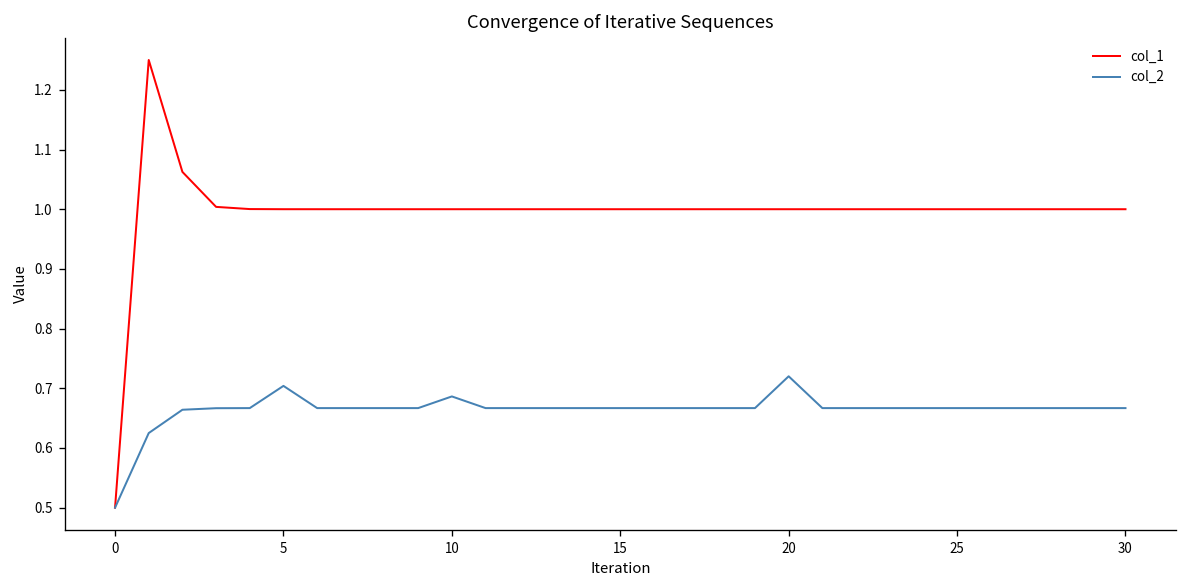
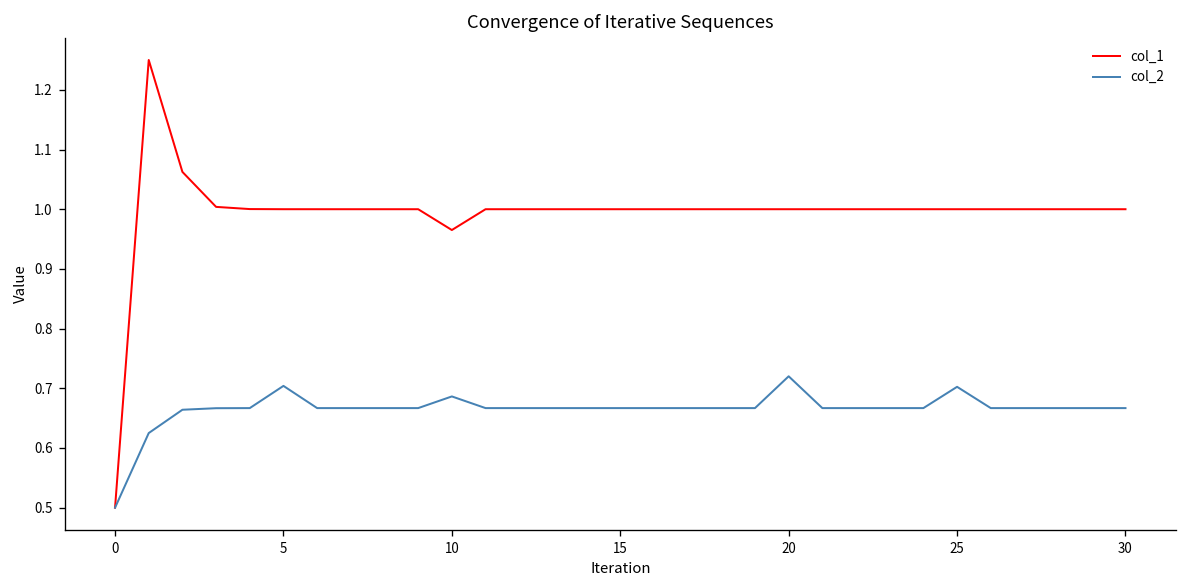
  {
    "col_1": {
      "5": 1.00,
-     "10": 1.00,
+     "10": 0.97,
      "15": 1.00,
      "20": 1.00,
      "25": 1.00,
      "30": 1.00
    },
    "col_2": {
      "5": 0.70,
      "10": 0.69,
      "15": 0.67,
      "20": 0.72,
-     "25": 0.67,
+     "25": 0.70,
      "30": 0.67
    }
  }
